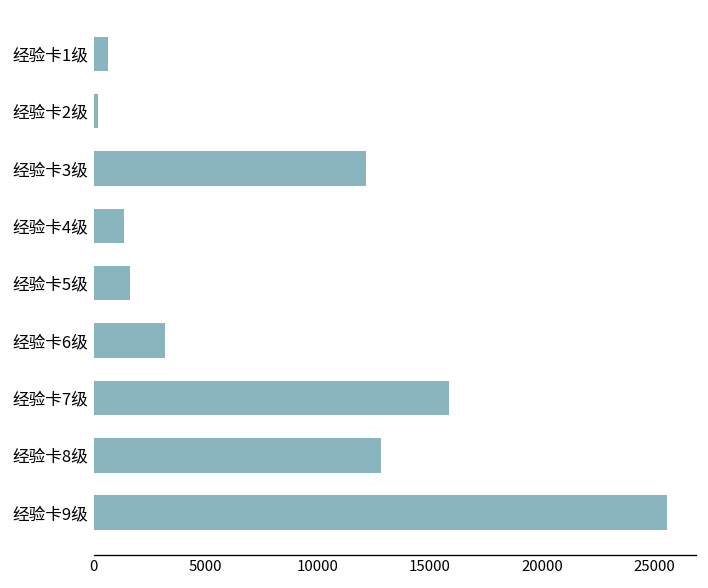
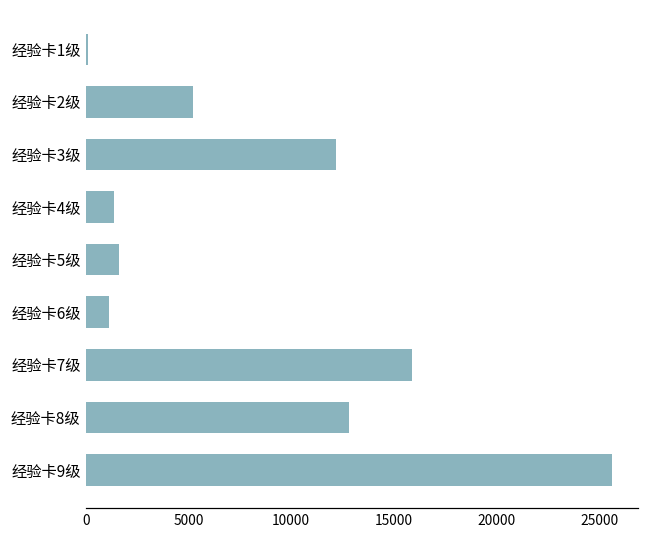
  {
-   "经验卡1级": 600,
-   "经验卡2级": 200,
+   "经验卡1级": 100,
+   "经验卡2级": 5200,
    "经验卡3级": 12200,
    "经验卡4级": 1400,
    "经验卡5级": 1600,
-   "经验卡6级": 3200,
+   "经验卡6级": 1100,
    "经验卡7级": 15900,
    "经验卡8级": 12800,
    "经验卡9级": 25600
  }
